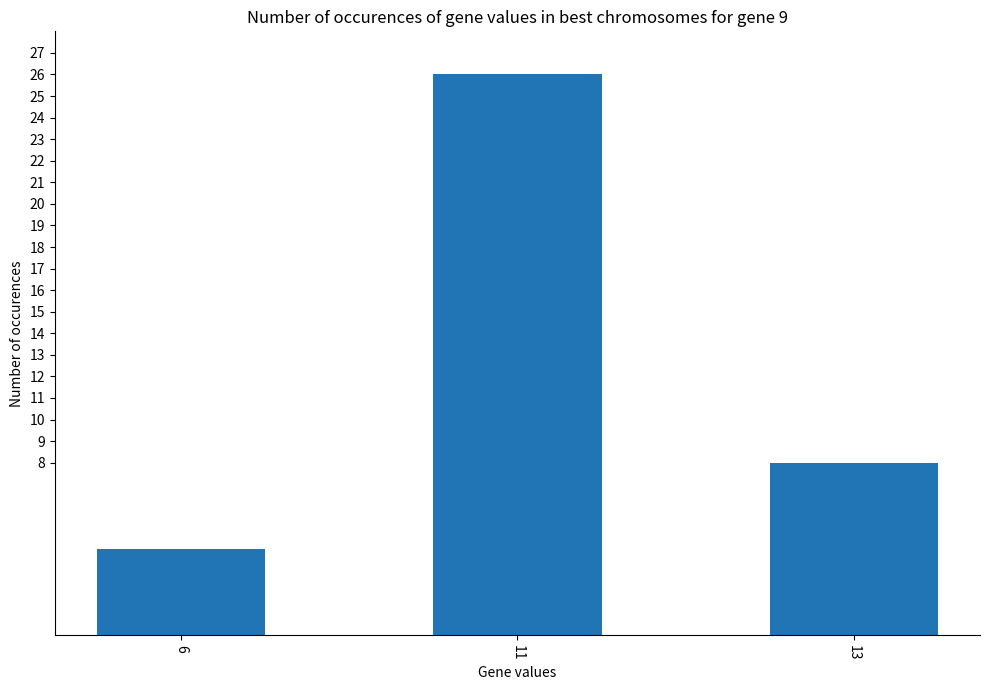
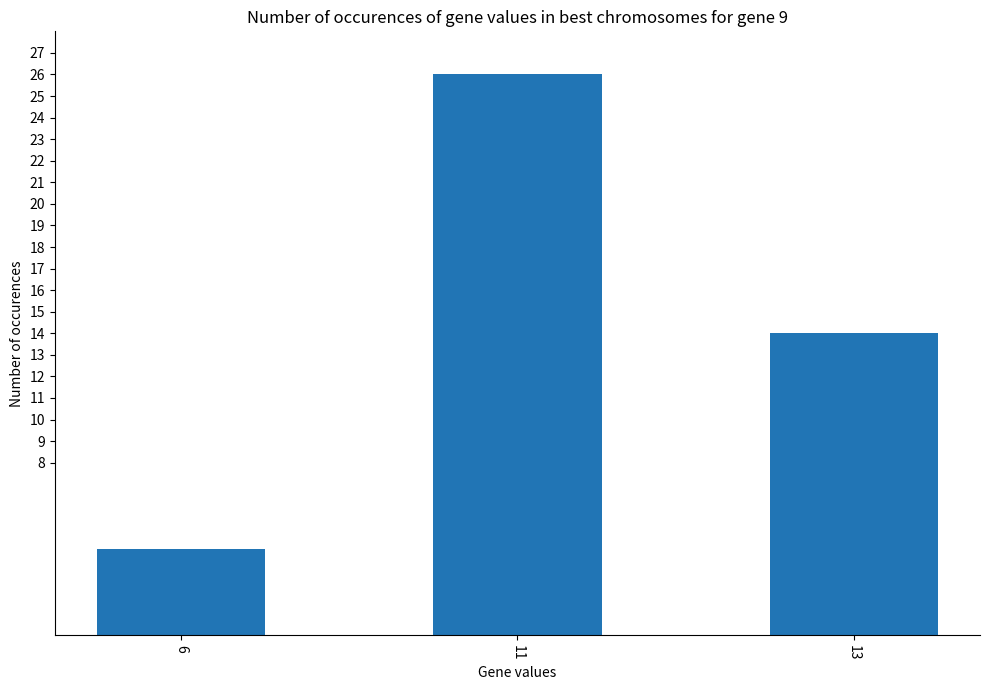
  {
    "6": 4,
    "11": 26,
-   "13": 8
+   "13": 14
  }
